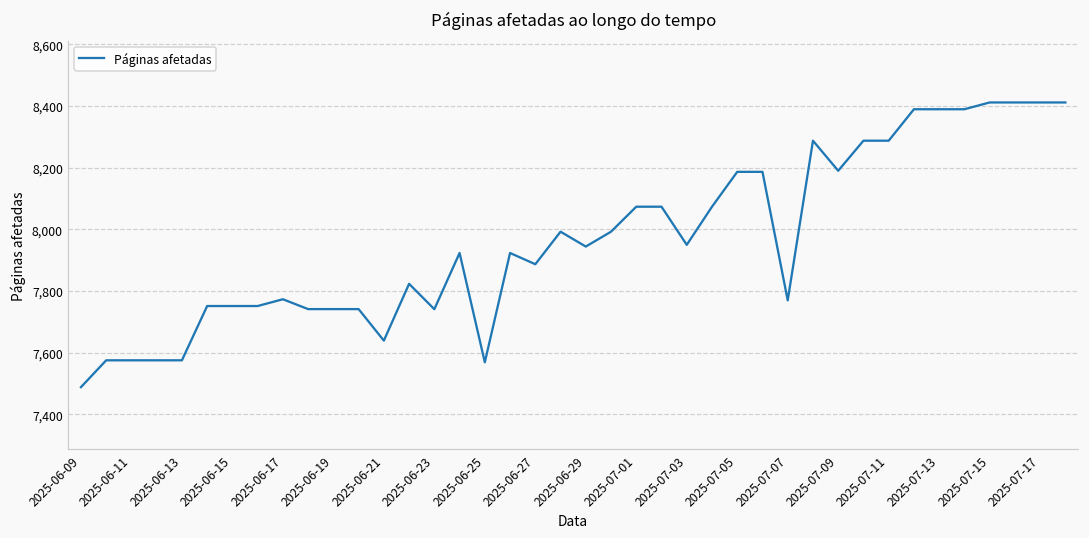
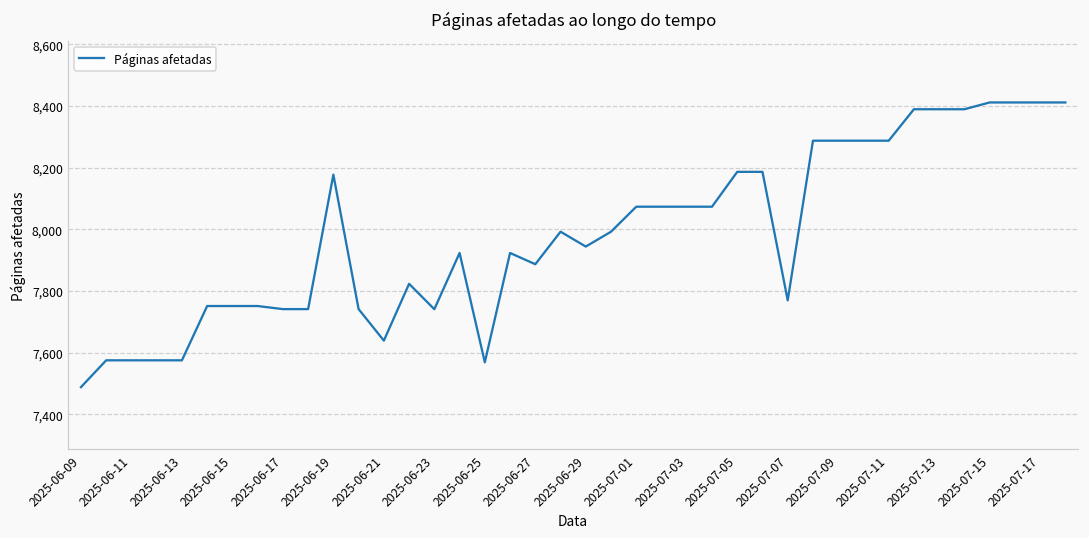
  {
    "2025-06-09": "7,490",
    "2025-06-11": "7,580",
    "2025-06-13": "7,580",
    "2025-06-15": "7,750",
-   "2025-06-17": "7,770",
-   "2025-06-19": "7,740",
+   "2025-06-17": "7,740",
+   "2025-06-19": "8,180",
    "2025-06-21": "7,640",
    "2025-06-23": "7,740",
    "2025-06-25": "7,570",
    "2025-06-27": "7,890",
    "2025-06-29": "7,940",
    "2025-07-01": "8,070",
-   "2025-07-03": "7,950",
+   "2025-07-03": "8,070",
    "2025-07-05": "8,190",
    "2025-07-07": "7,770",
-   "2025-07-09": "8,190",
+   "2025-07-09": "8,290",
    "2025-07-11": "8,290",
    "2025-07-13": "8,390",
    "2025-07-15": "8,410",
    "2025-07-17": "8,410"
  }
